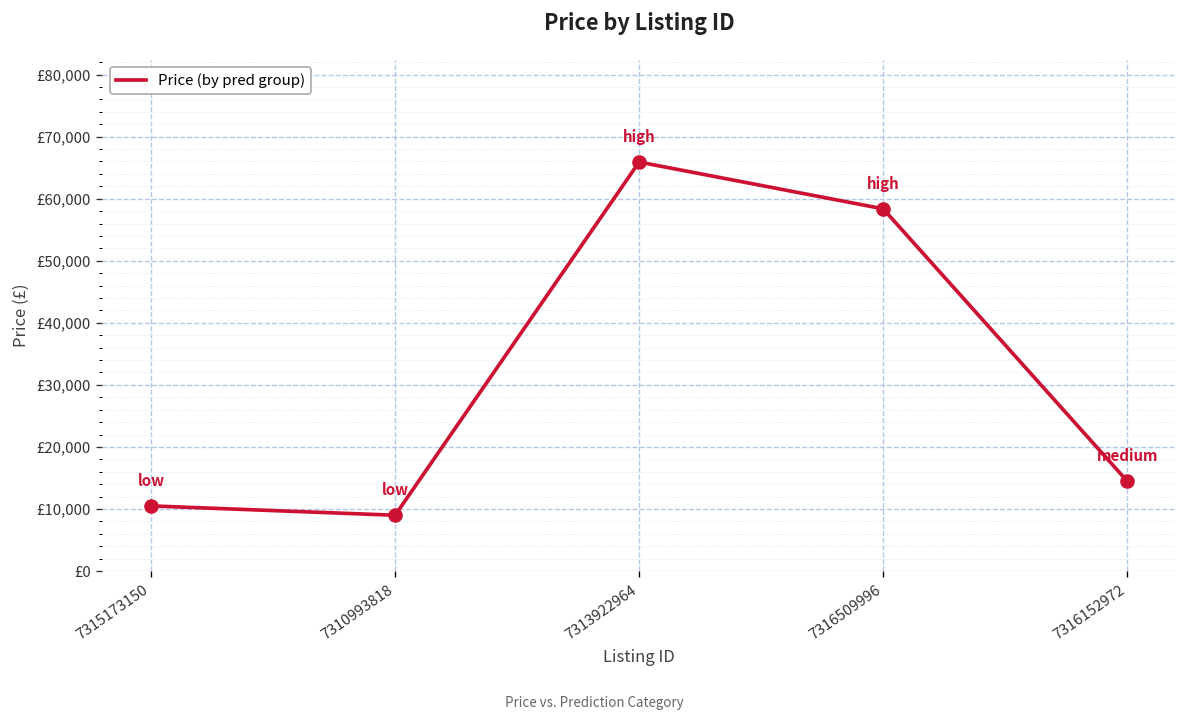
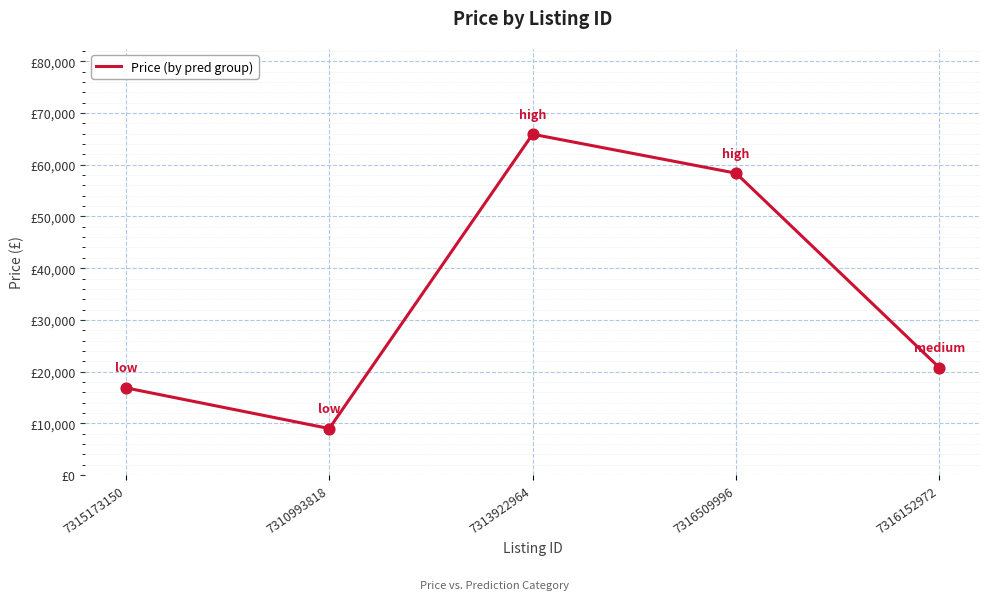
  {
-   "7315173150": "£11,000",
+   "7315173150": "£17,000",
    "7310993818": "£9,000",
    "7313922964": "£66,000",
    "7316509996": "£58,000",
-   "7316152972": "£14,000"
+   "7316152972": "£21,000"
  }
